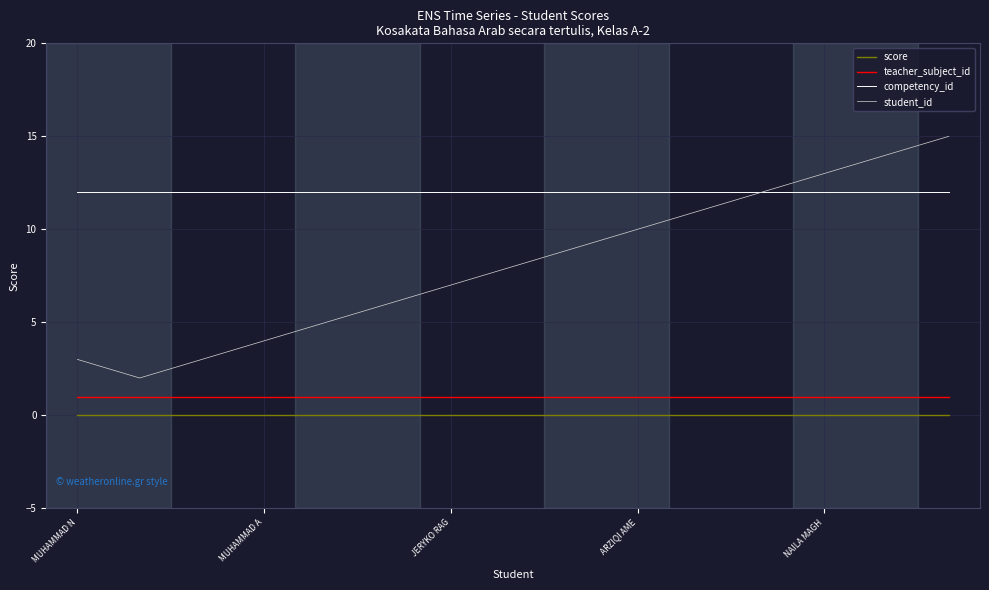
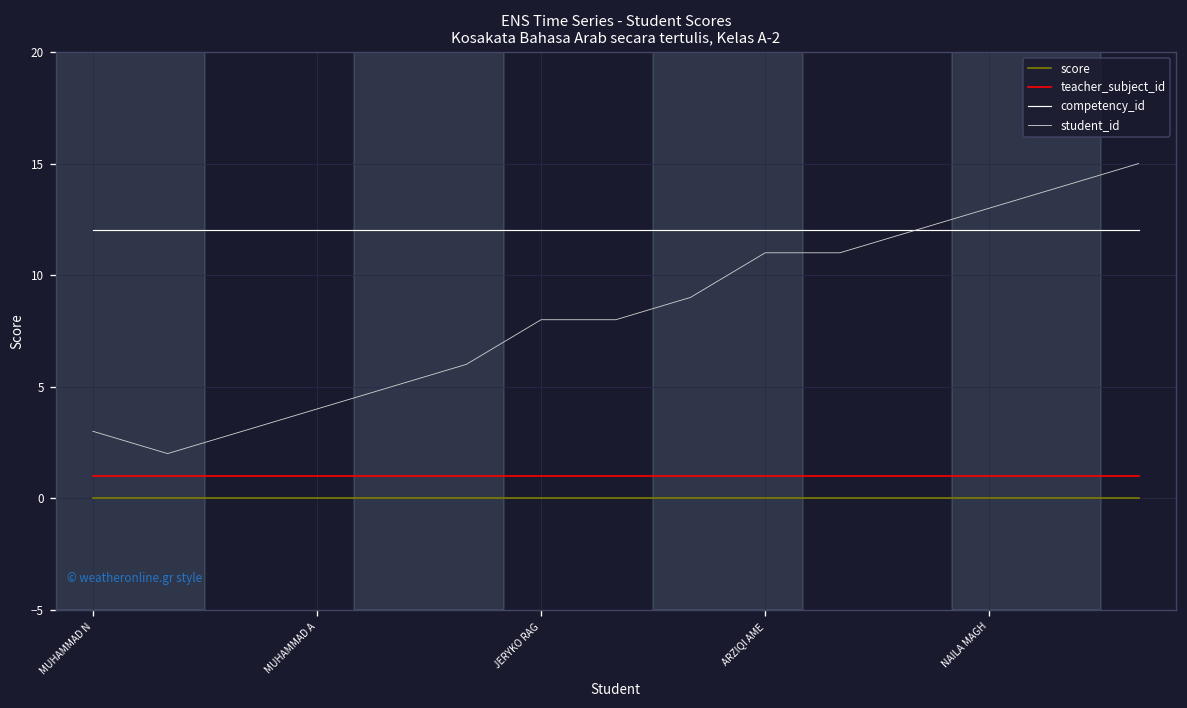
  {
    "score": {
      "MUHAMMAD N": 0,
      "MUHAMMAD A": 0,
      "JERYKO RAG": 0,
      "ARZIQI AME": 0,
      "NAILA MAGH": 0
    },
    "teacher_subject_id": {
      "MUHAMMAD N": 1,
      "MUHAMMAD A": 1,
      "JERYKO RAG": 1,
      "ARZIQI AME": 1,
      "NAILA MAGH": 1
    },
    "competency_id": {
      "MUHAMMAD N": 12,
      "MUHAMMAD A": 12,
      "JERYKO RAG": 12,
      "ARZIQI AME": 12,
      "NAILA MAGH": 12
    },
    "student_id": {
      "MUHAMMAD N": 3,
      "MUHAMMAD A": 4,
-     "JERYKO RAG": 7,
-     "ARZIQI AME": 10,
+     "JERYKO RAG": 8,
+     "ARZIQI AME": 11,
      "NAILA MAGH": 13
    }
  }
